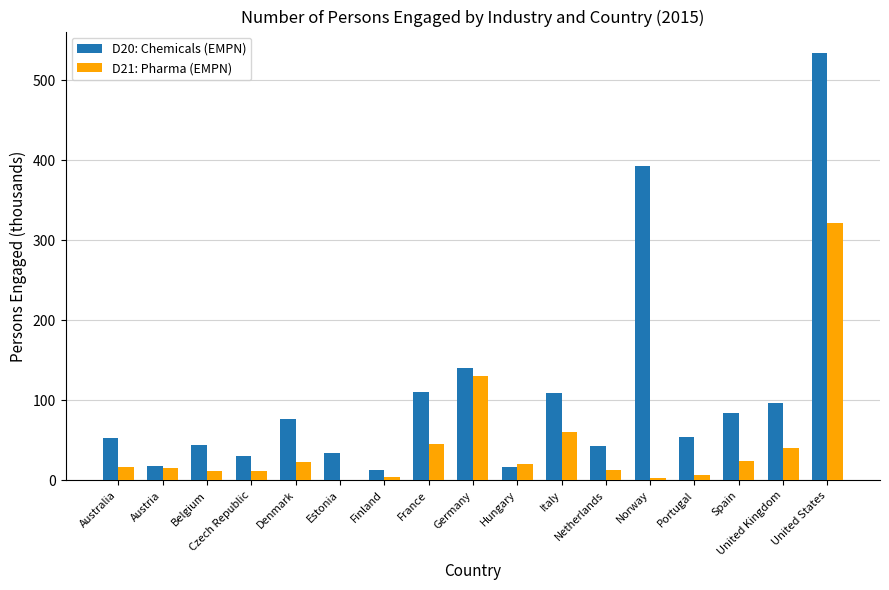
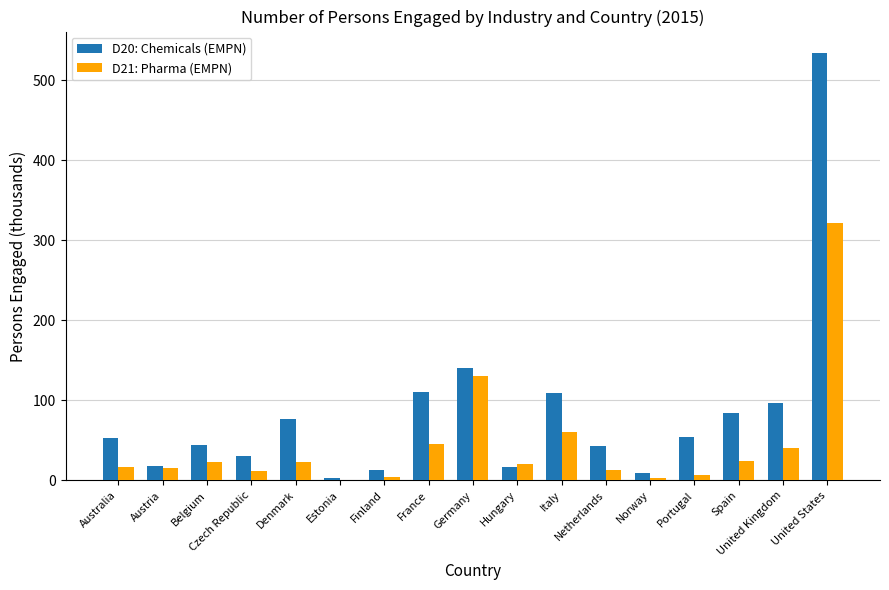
  {
    "D20: Chemicals (EMPN)": {
      "Australia": 50,
      "Austria": 20,
      "Belgium": 40,
      "Czech Republic": 30,
      "Denmark": 80,
-     "Estonia": 30,
+     "Estonia": 0,
      "Finland": 10,
      "France": 110,
      "Germany": 140,
      "Hungary": 20,
      "Italy": 110,
      "Netherlands": 40,
-     "Norway": 390,
+     "Norway": 10,
      "Portugal": 50,
      "Spain": 80,
      "United Kingdom": 100,
      "United States": 530
    },
    "D21: Pharma (EMPN)": {
      "Australia": 20,
      "Austria": 20,
-     "Belgium": 10,
+     "Belgium": 20,
      "Czech Republic": 10,
      "Denmark": 20,
      "Finland": 0,
      "France": 50,
      "Germany": 130,
      "Hungary": 20,
      "Italy": 60,
      "Netherlands": 10,
      "Portugal": 10,
      "Spain": 20,
      "United Kingdom": 40,
      "United States": 320
    }
  }
